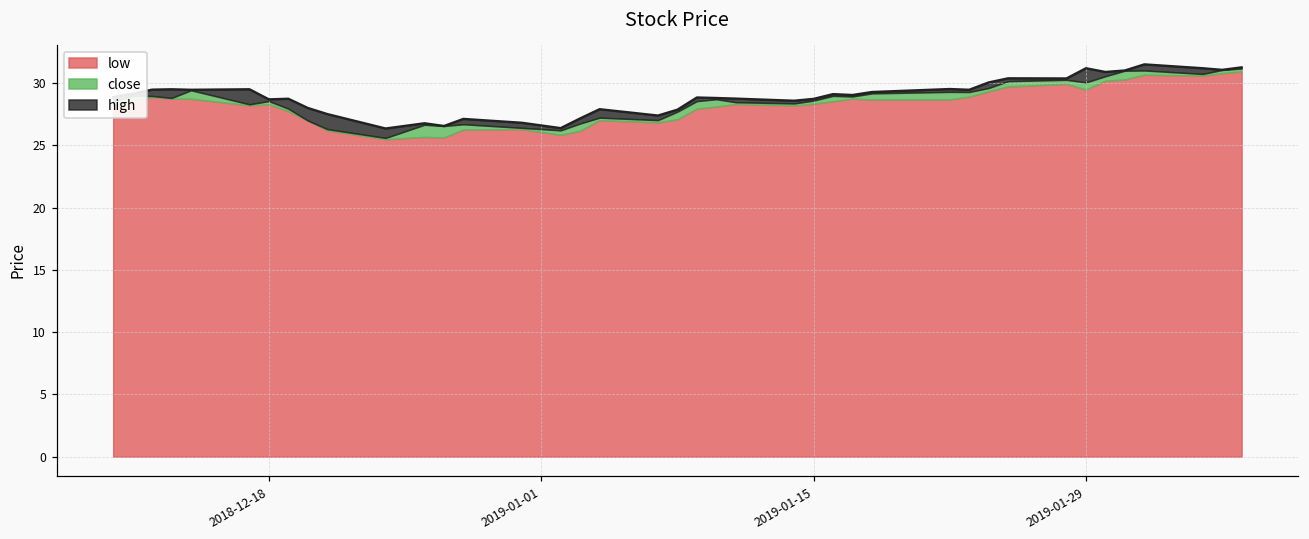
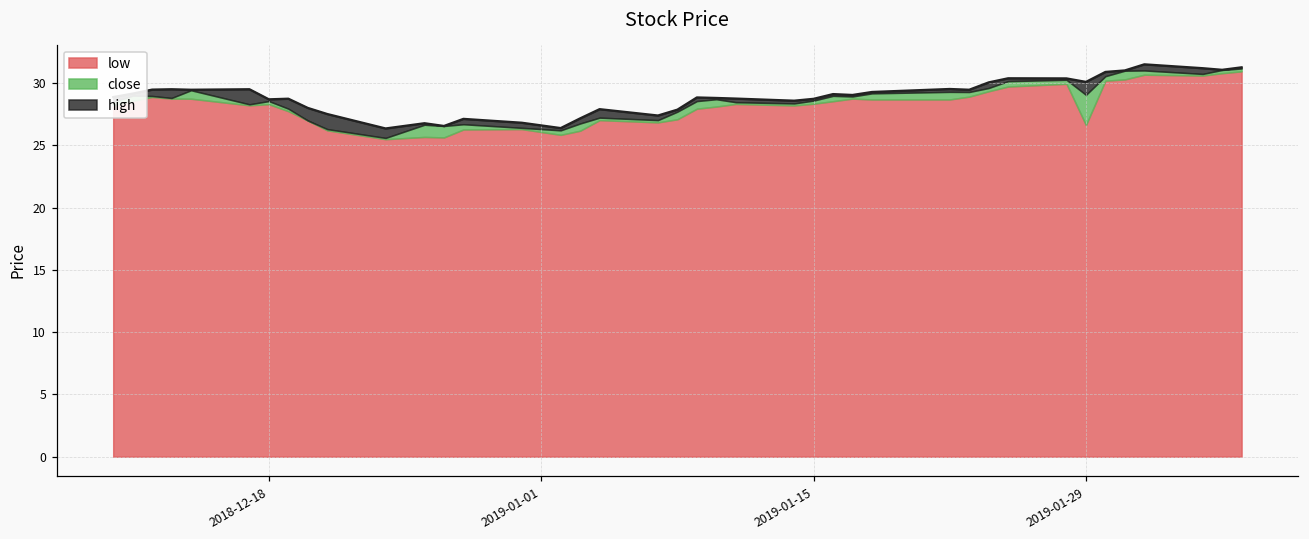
  {
    "low": {
      "2018-12-18": 28.3,
      "2019-01-15": 28.4,
-     "2019-01-29": 29.5
+     "2019-01-29": 26.6
    },
    "close": {
-     "2019-01-29": 30.1
+     "2019-01-29": 29.1
    },
    "high": {
-     "2019-01-29": 31.2
+     "2019-01-29": 30.1
    }
  }
